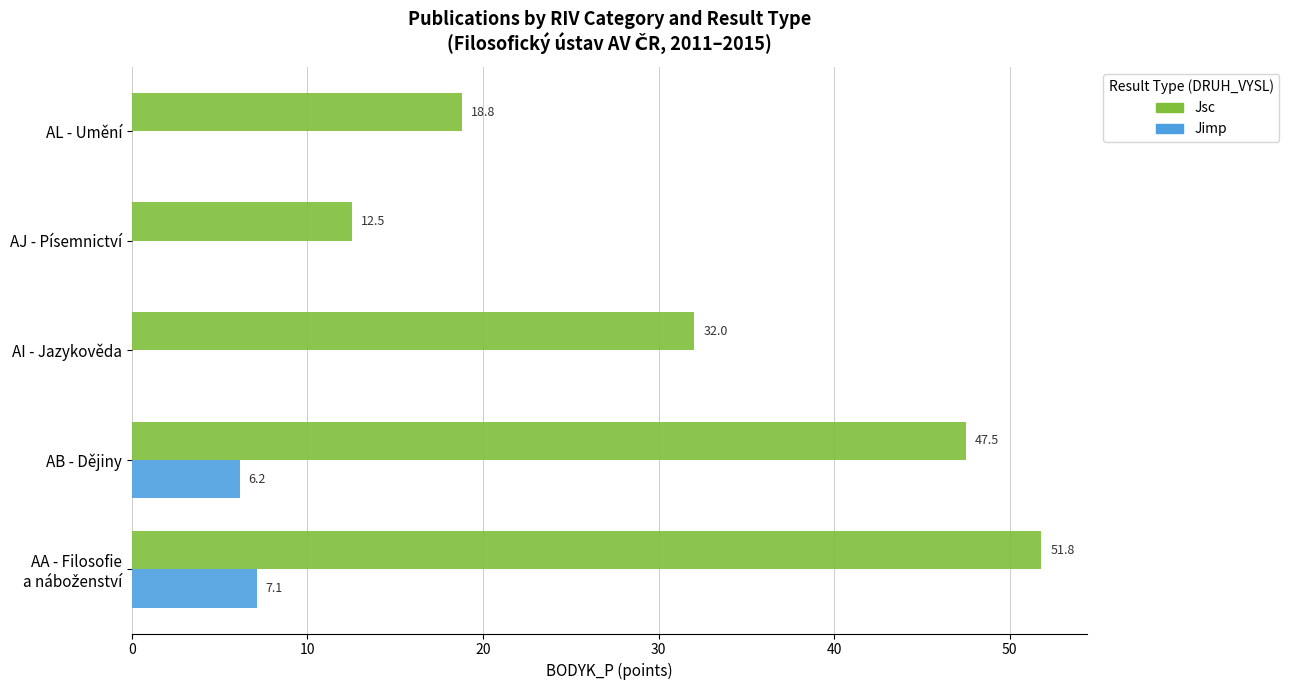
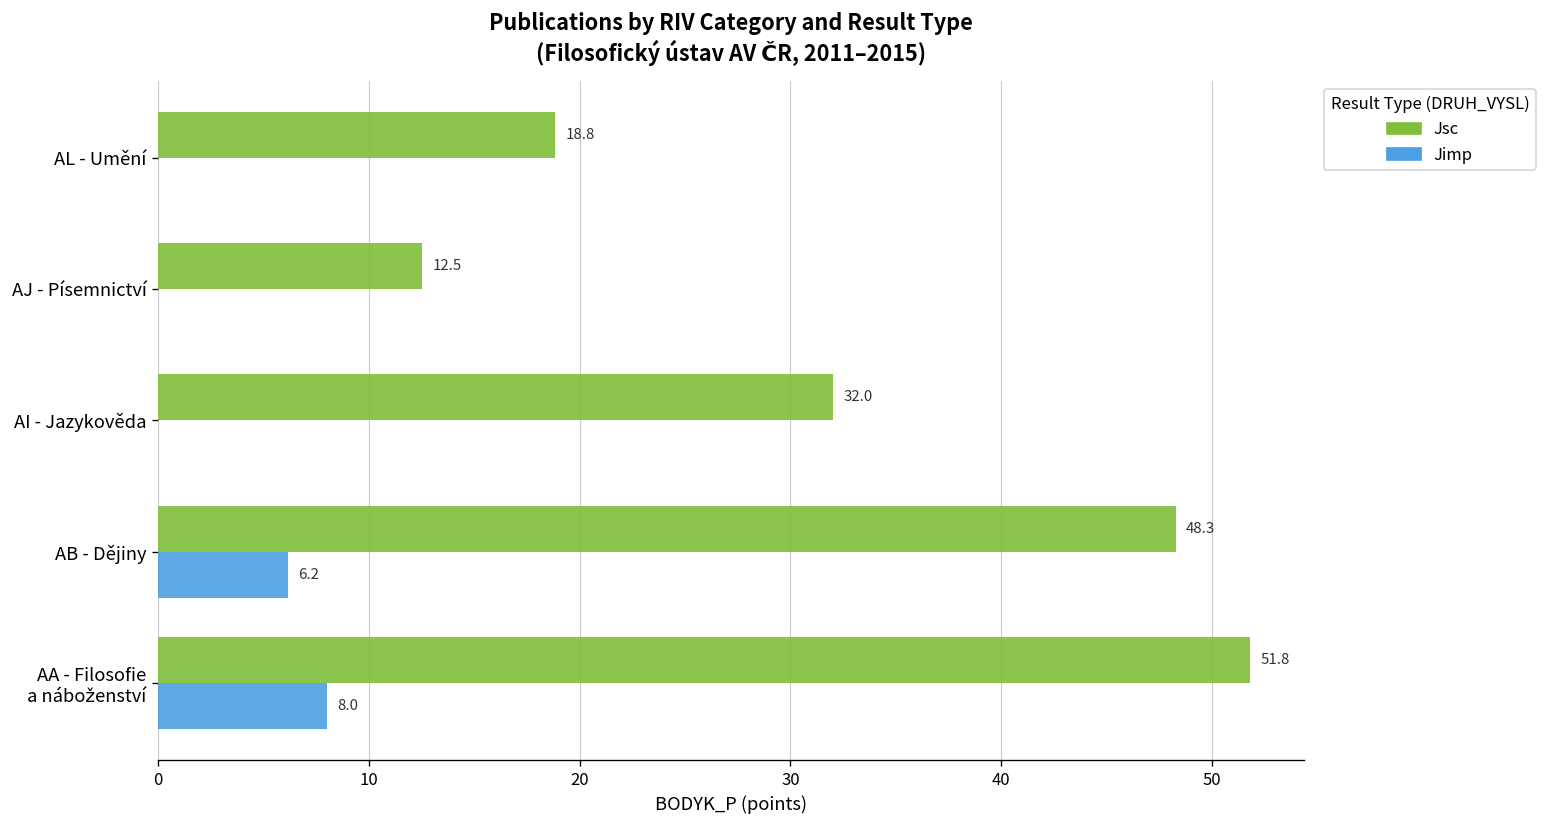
  {
    "Jsc": {
      "AL - Umění": 18.8,
      "AJ - Písemnictví": 12.5,
      "AI - Jazykověda": 32.0,
-     "AB - Dějiny": 47.5,
+     "AB - Dějiny": 48.3,
      "AA - Filosofie a náboženství": 51.8
    },
    "Jimp": {
      "AB - Dějiny": 6.2,
-     "AA - Filosofie a náboženství": 7.1
+     "AA - Filosofie a náboženství": 8.0
    }
  }
